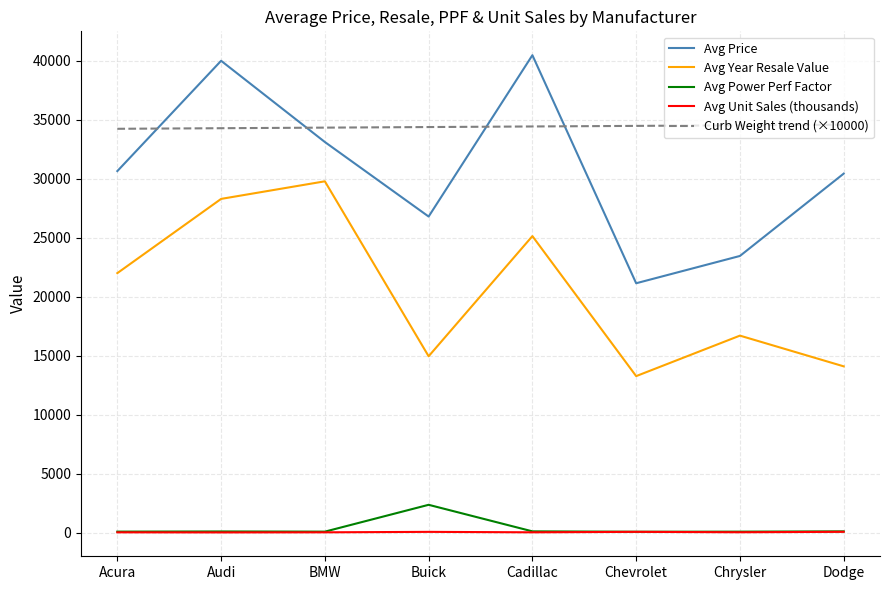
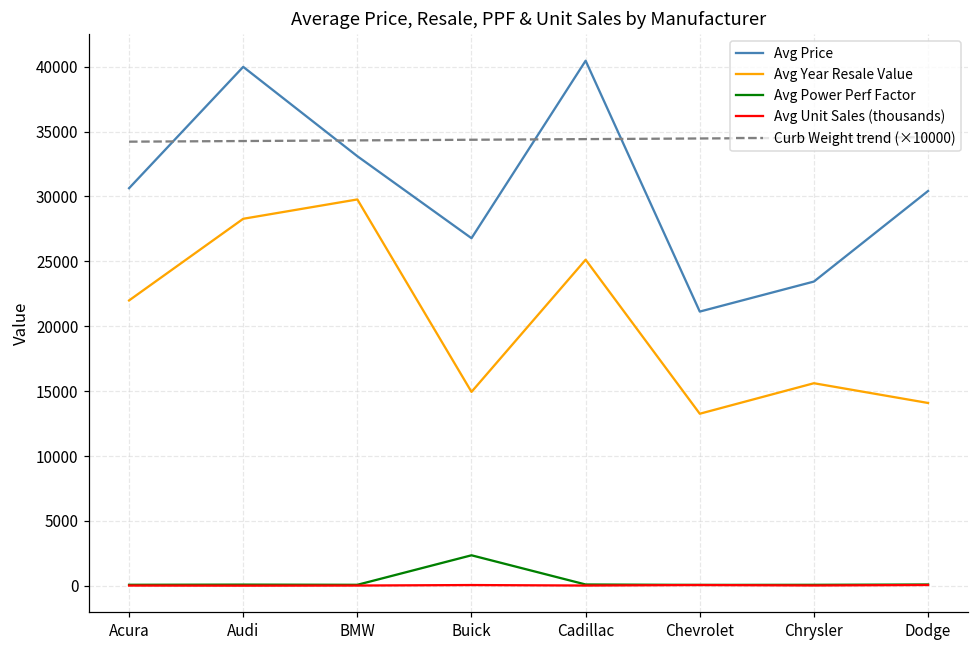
  {
    "Avg Price": {
      "Acura": 30600,
      "Audi": 40000,
      "BMW": 33100,
      "Buick": 26800,
      "Cadillac": 40500,
      "Chevrolet": 21100,
      "Chrysler": 23400,
      "Dodge": 30400
    },
    "Avg Year Resale Value": {
      "Acura": 22000,
      "Audi": 28300,
      "BMW": 29800,
      "Buick": 14900,
      "Cadillac": 25100,
      "Chevrolet": 13300,
-     "Chrysler": 16700,
+     "Chrysler": 15600,
      "Dodge": 14100
    },
    "Avg Power Perf Factor": {
      "Buick": 2400
    },
    "Avg Unit Sales (thousands)": {
      "Buick": 100
    },
    "Curb Weight trend (×10000)": {
      "Acura": 34200,
      "Audi": 34300,
      "BMW": 34300,
      "Buick": 34400,
      "Cadillac": 34400,
      "Chevrolet": 34500
    }
  }
